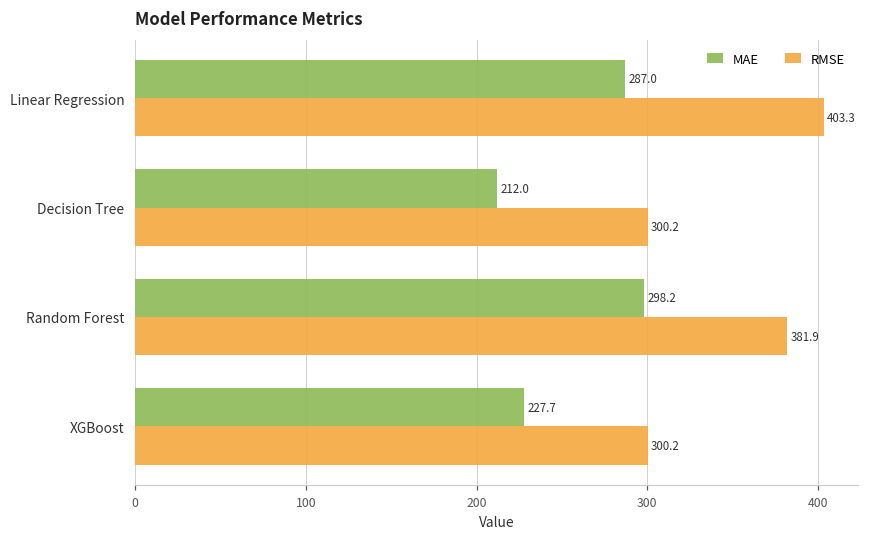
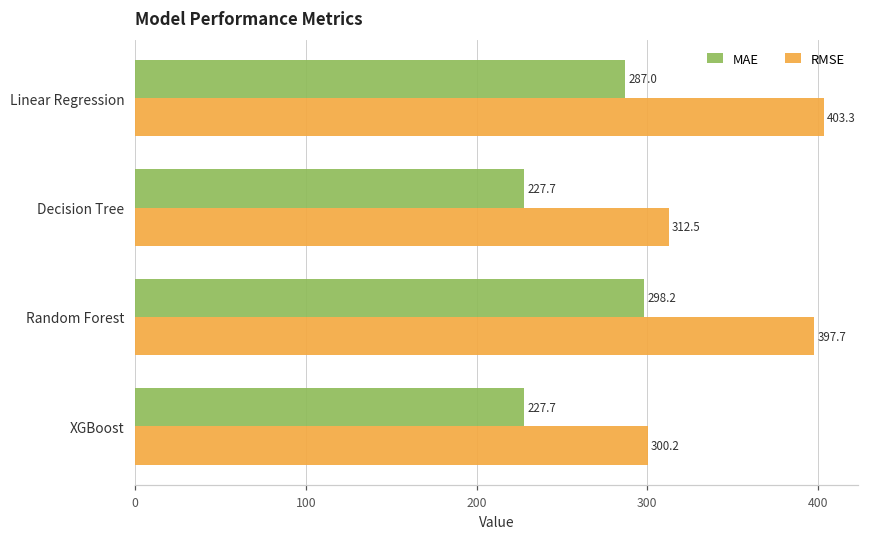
  {
    "MAE": {
      "Linear Regression": 287.0,
-     "Decision Tree": 212.0,
+     "Decision Tree": 227.7,
      "Random Forest": 298.2,
      "XGBoost": 227.7
    },
    "RMSE": {
      "Linear Regression": 403.3,
-     "Decision Tree": 300.2,
-     "Random Forest": 381.9,
+     "Decision Tree": 312.5,
+     "Random Forest": 397.7,
      "XGBoost": 300.2
    }
  }
